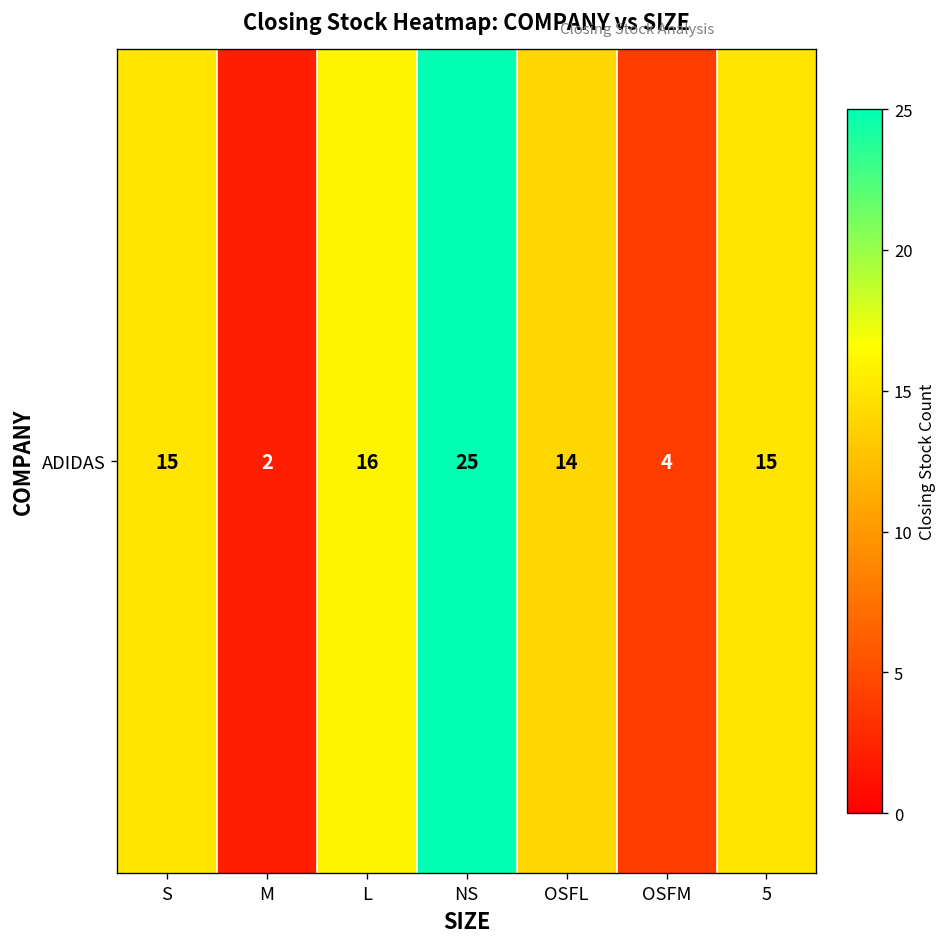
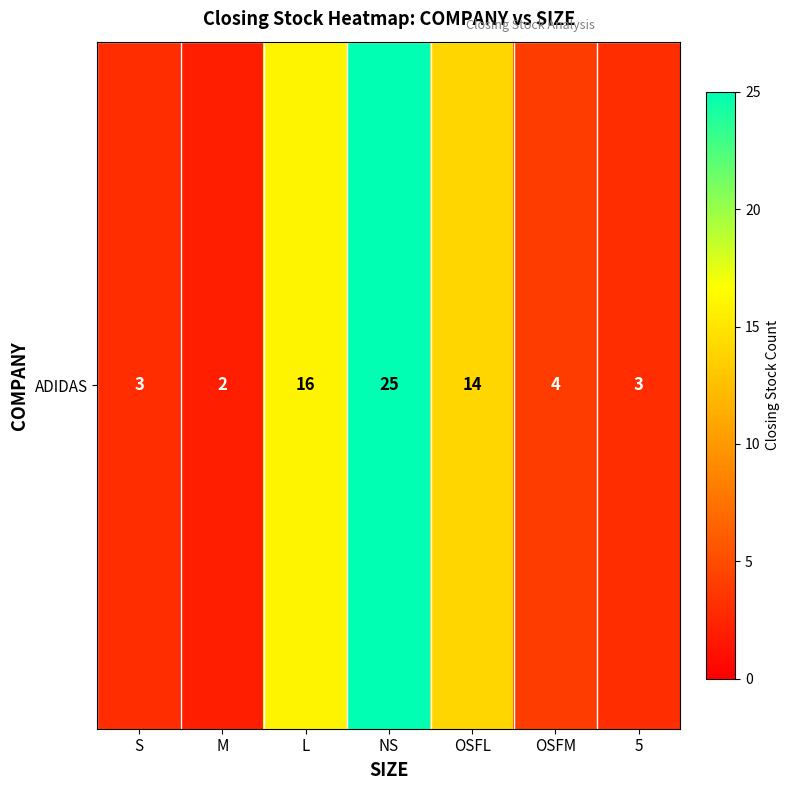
  {
    "ADIDAS": {
-     "S": 15,
+     "S": 3,
      "M": 2,
      "L": 16,
      "NS": 25,
      "OSFL": 14,
      "OSFM": 4,
-     "5": 15
+     "5": 3
    }
  }
